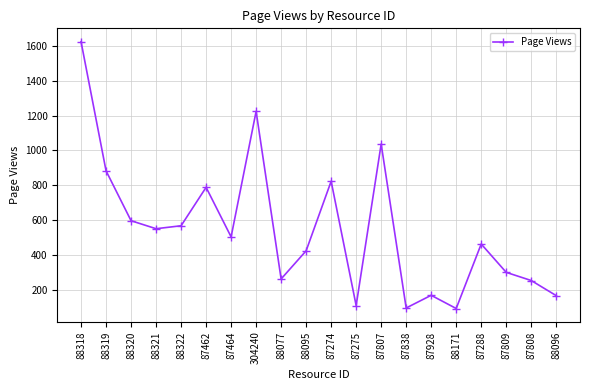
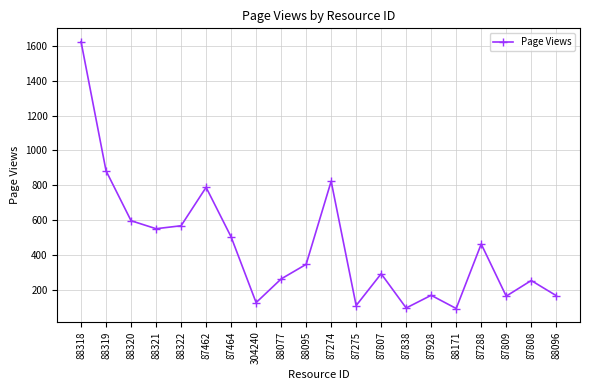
  {
    "88318": 1630,
    "88319": 880,
    "88320": 600,
    "88321": 550,
    "88322": 570,
    "87462": 790,
    "87464": 500,
-   "304240": 1230,
+   "304240": 130,
    "88077": 260,
-   "88095": 420,
+   "88095": 350,
    "87274": 820,
    "87275": 110,
-   "87807": 1040,
+   "87807": 290,
    "87838": 90,
    "87928": 170,
    "88171": 90,
    "87288": 460,
-   "87809": 300,
+   "87809": 160,
    "87808": 250,
    "88096": 170
  }
